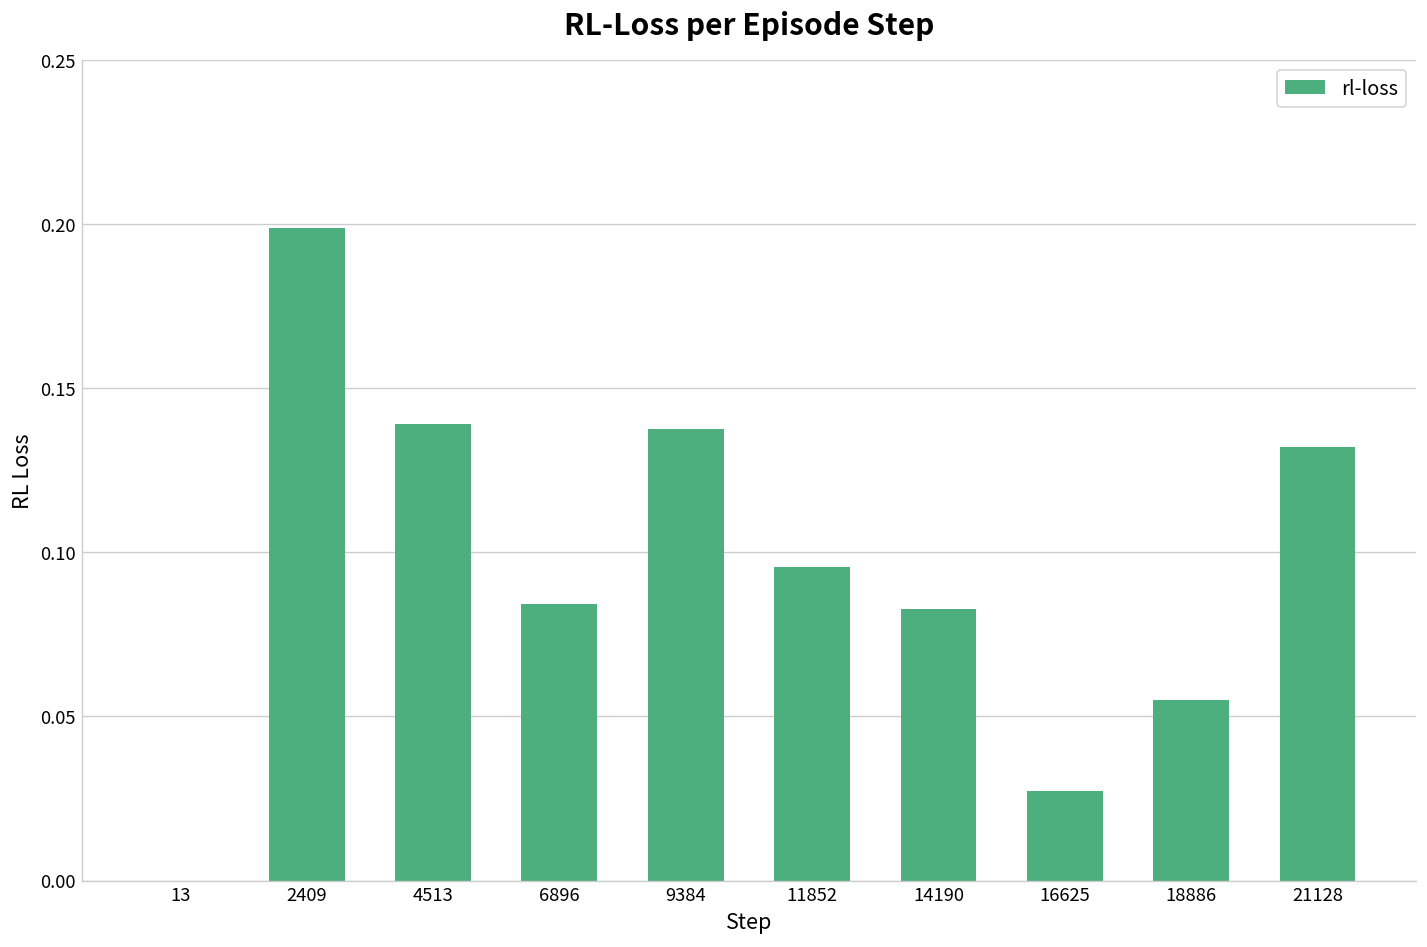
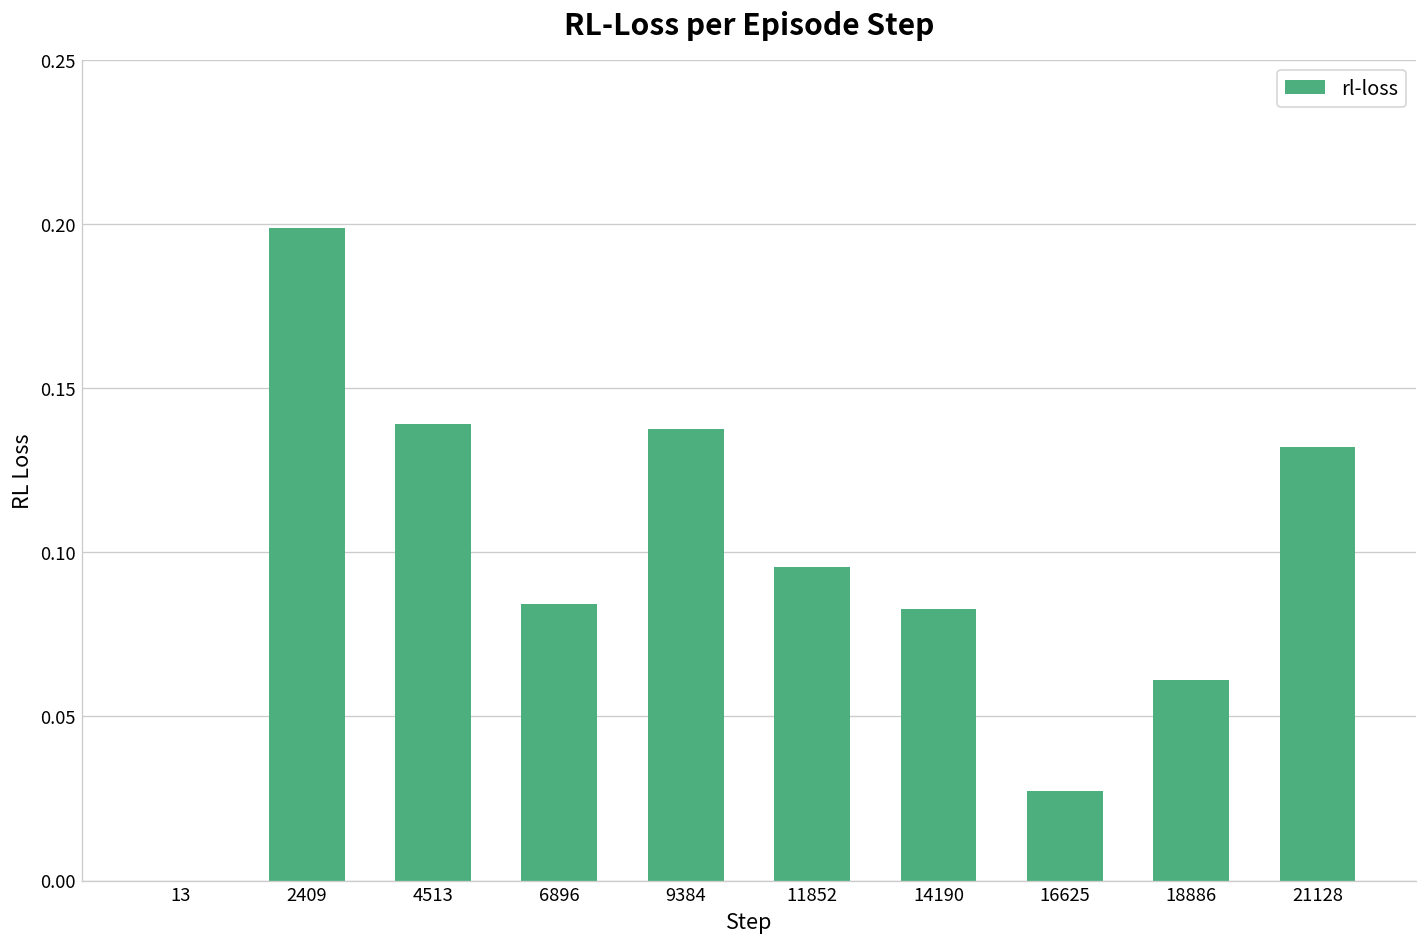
  {
    "13": 0.000,
    "2409": 0.199,
    "4513": 0.139,
    "6896": 0.084,
    "9384": 0.138,
    "11852": 0.096,
    "14190": 0.083,
    "16625": 0.027,
-   "18886": 0.055,
+   "18886": 0.061,
    "21128": 0.132
  }
